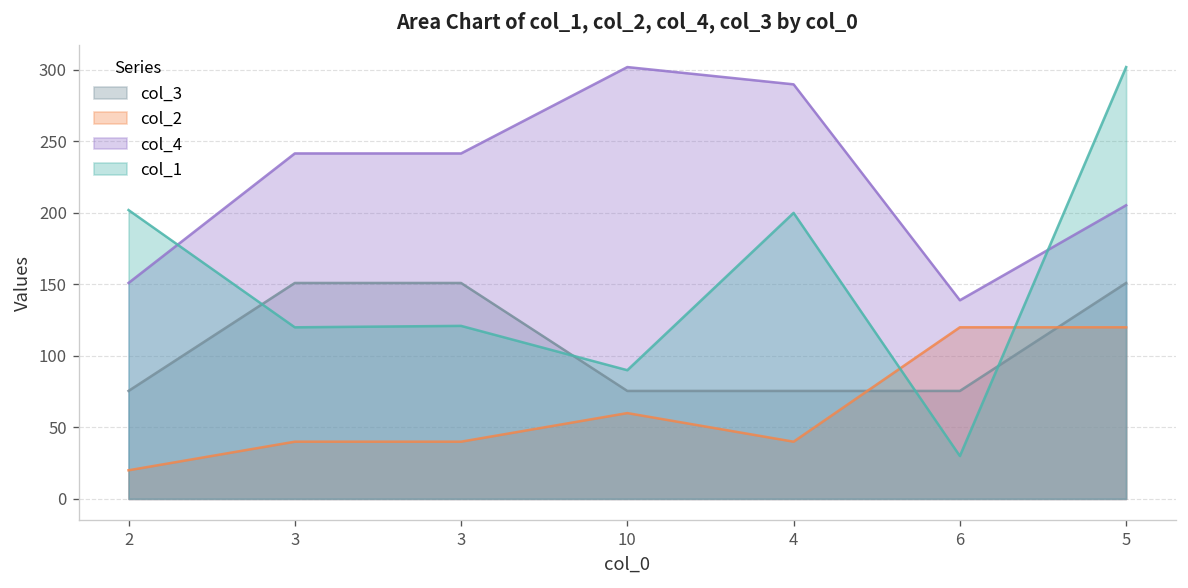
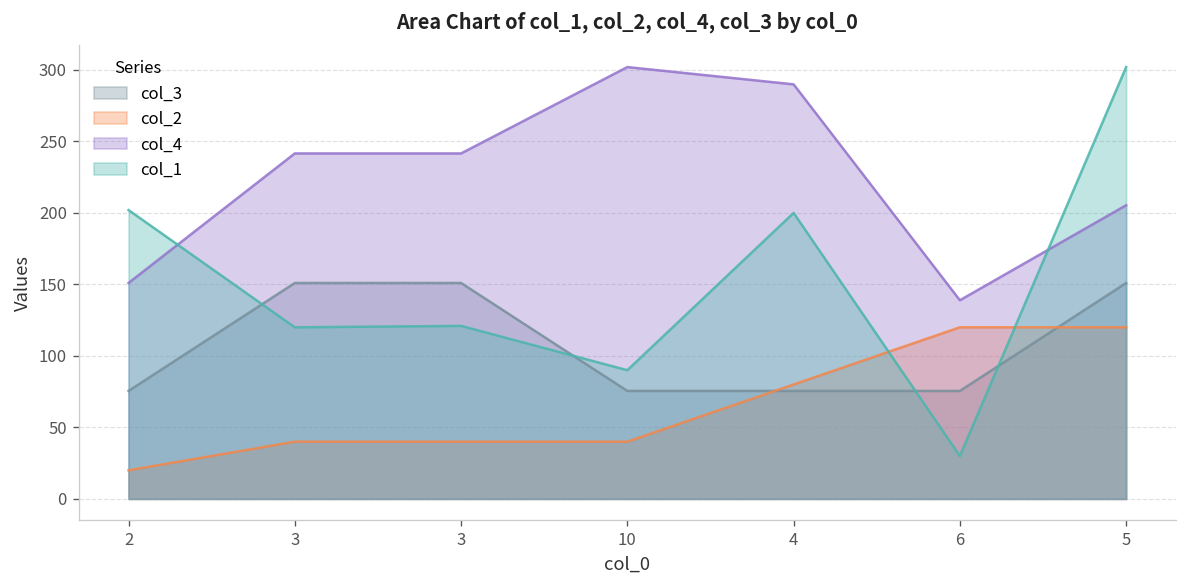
  {
    "col_2": {
      "2": 20,
-     "10": 60,
-     "4": 40,
+     "10": 40,
+     "4": 80,
      "6": 120,
      "5": 120
    }
  }
